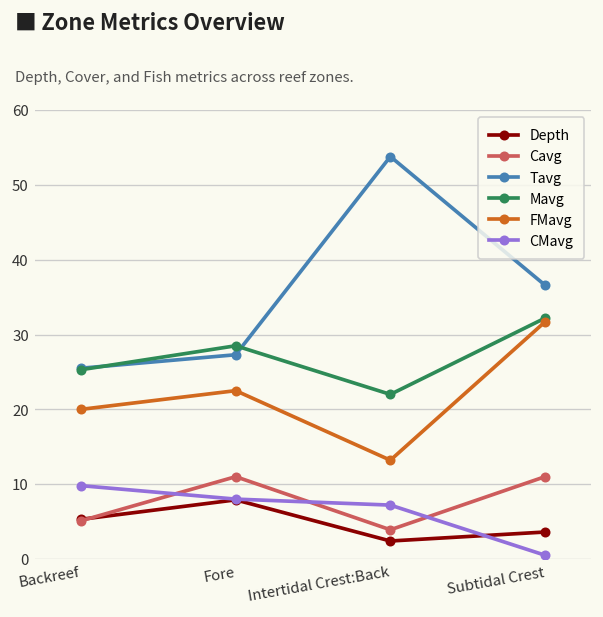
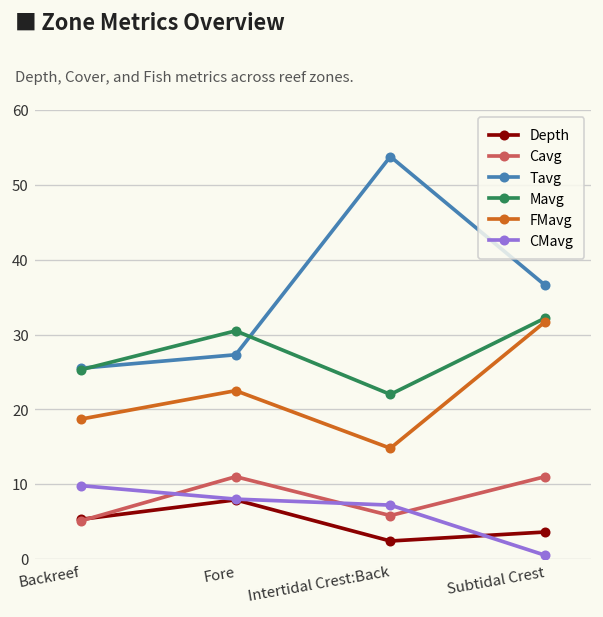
  {
    "Depth": {
      "Intertidal Crest:Back": 2,
      "Subtidal Crest": 4
    },
    "Cavg": {
      "Fore": 11,
-     "Intertidal Crest:Back": 4,
+     "Intertidal Crest:Back": 6,
      "Subtidal Crest": 11
    },
    "Tavg": {
      "Fore": 27,
      "Intertidal Crest:Back": 54,
      "Subtidal Crest": 37
    },
    "Mavg": {
-     "Fore": 29,
+     "Fore": 31,
      "Intertidal Crest:Back": 22,
      "Subtidal Crest": 32
    },
    "FMavg": {
-     "Backreef": 20,
+     "Backreef": 19,
      "Fore": 23,
-     "Intertidal Crest:Back": 13,
+     "Intertidal Crest:Back": 15,
      "Subtidal Crest": 32
    },
    "CMavg": {
      "Backreef": 10,
      "Intertidal Crest:Back": 7,
      "Subtidal Crest": 1
    }
  }
